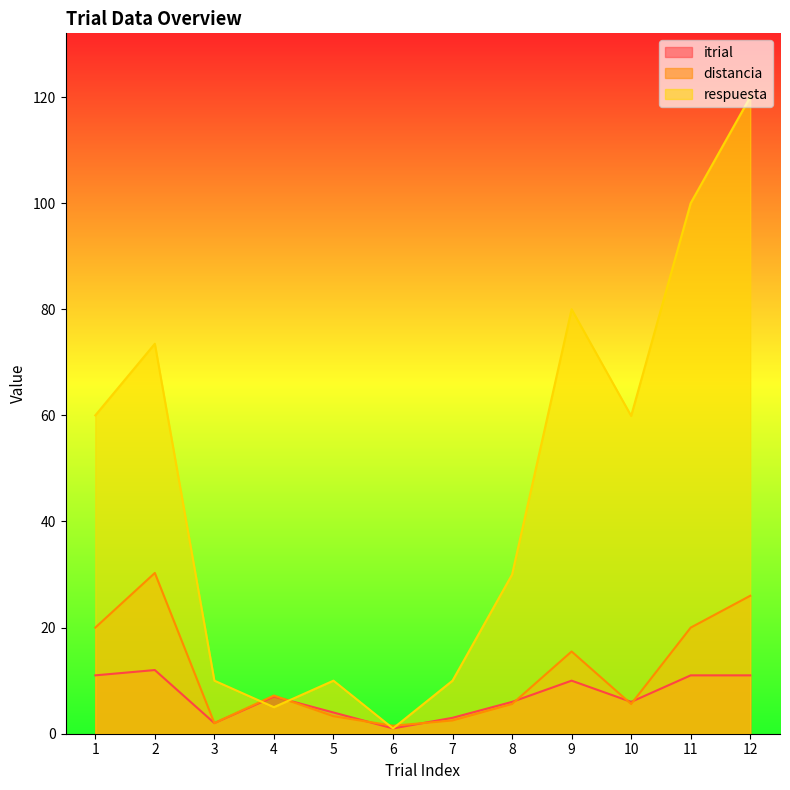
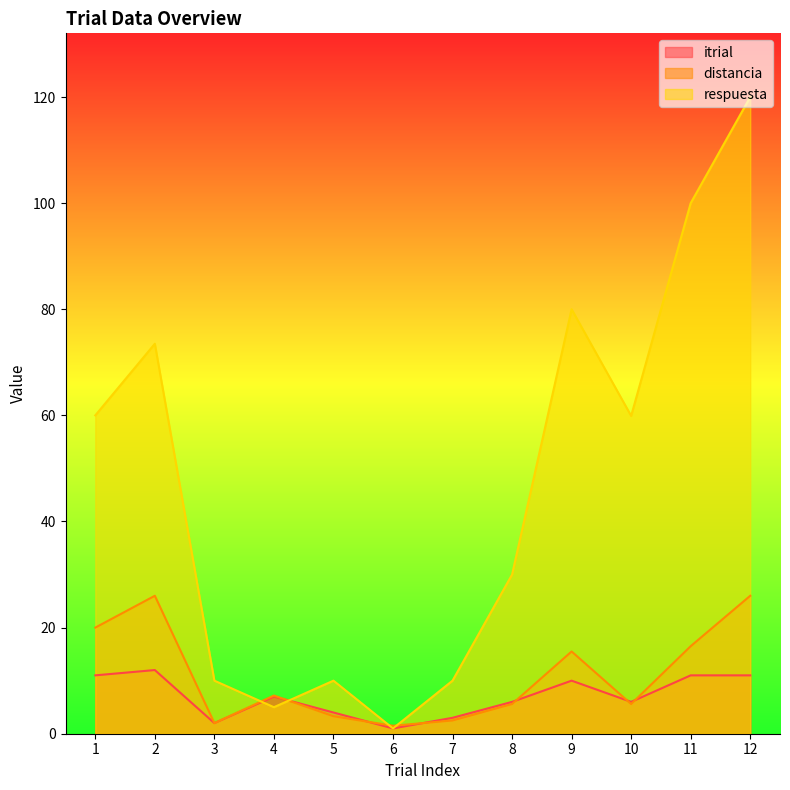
  {
    "itrial": {
      "1": 11,
      "2": 12,
      "5": 4,
      "7": 3,
      "9": 10,
      "11": 11,
      "12": 11
    },
    "distancia": {
      "1": 20,
-     "2": 30,
+     "2": 26,
      "5": 3,
      "6": 2,
      "7": 3,
      "9": 16,
-     "11": 20,
+     "11": 17,
      "12": 26
    },
    "respuesta": {
      "1": 60,
      "2": 74,
      "3": 10,
      "4": 5,
      "5": 10,
      "7": 10,
      "8": 30,
      "9": 80,
      "10": 60,
      "11": 100
    }
  }
